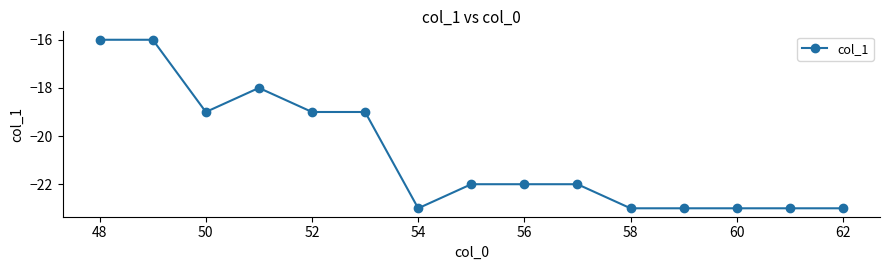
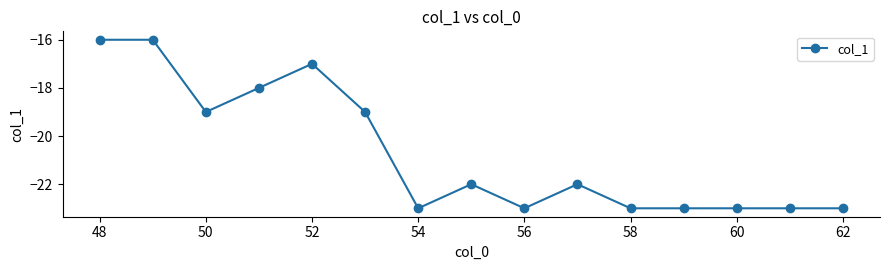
  {
    "48": -16,
    "50": -19,
-   "52": -19,
+   "52": -17,
    "54": -23,
-   "56": -22,
+   "56": -23,
    "58": -23,
    "60": -23,
    "62": -23
  }
